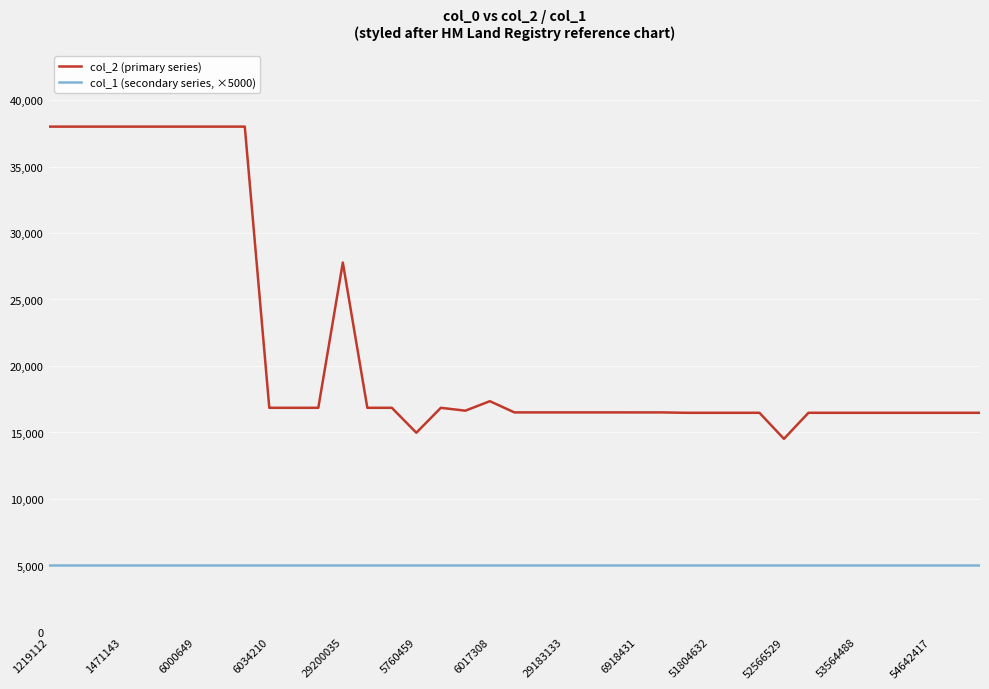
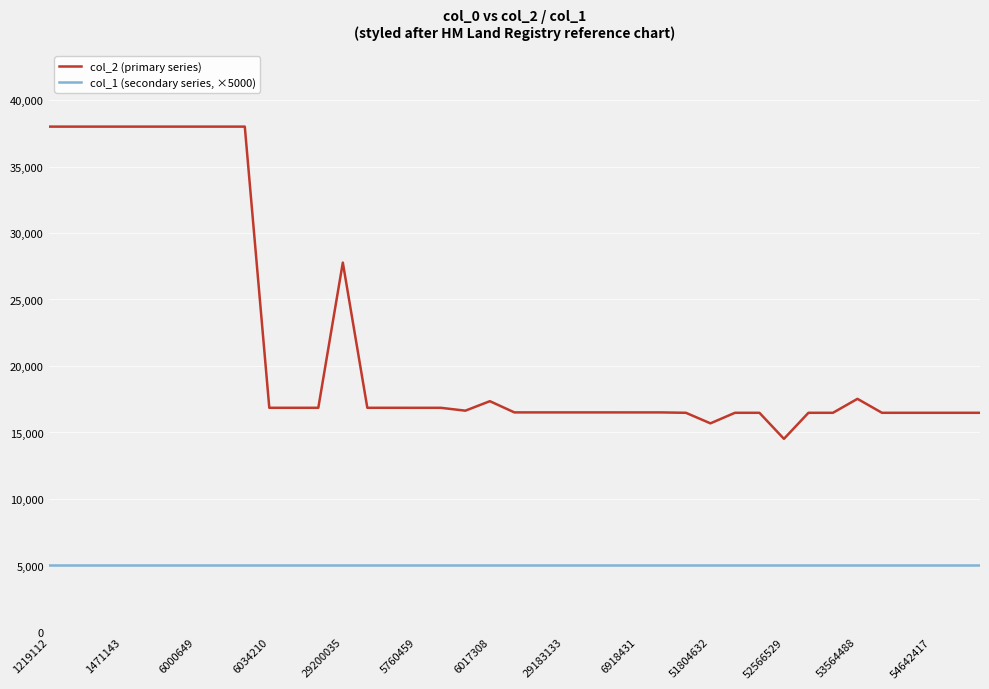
  {
    "col_2 (primary series)": {
      "1219112": "38,000",
      "1471143": "38,000",
      "6000649": "38,000",
      "6034210": "16,900",
      "29200035": "27,800",
-     "5760459": "15,000",
+     "5760459": "16,900",
      "6017308": "17,400",
      "29183133": "16,500",
      "6918431": "16,500",
-     "51804632": "16,500",
+     "51804632": "15,700",
      "52566529": "14,500",
-     "53564488": "16,500",
+     "53564488": "17,500",
      "54642417": "16,500"
    },
    "col_1 (secondary series, ×5000)": {
      "1219112": "5,000",
      "1471143": "5,000",
      "6000649": "5,000",
      "6034210": "5,000",
      "29200035": "5,000",
      "5760459": "5,000",
      "6017308": "5,000",
      "29183133": "5,000",
      "6918431": "5,000",
      "51804632": "5,000",
      "52566529": "5,000",
      "53564488": "5,000",
      "54642417": "5,000"
    }
  }
